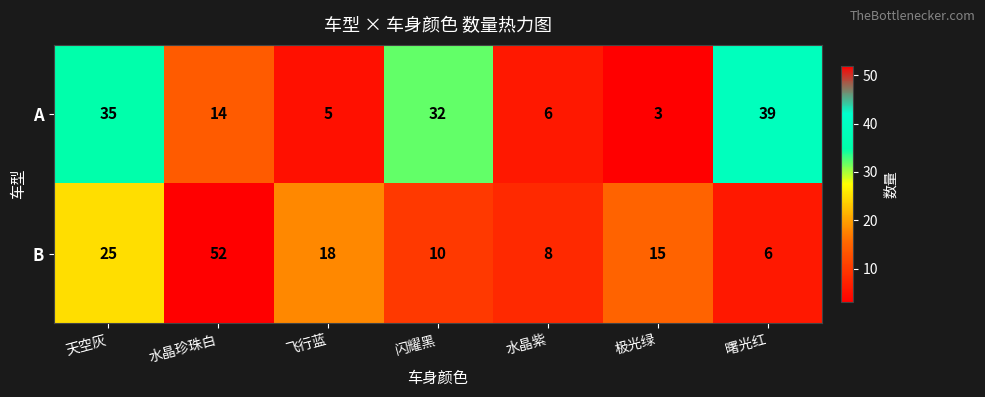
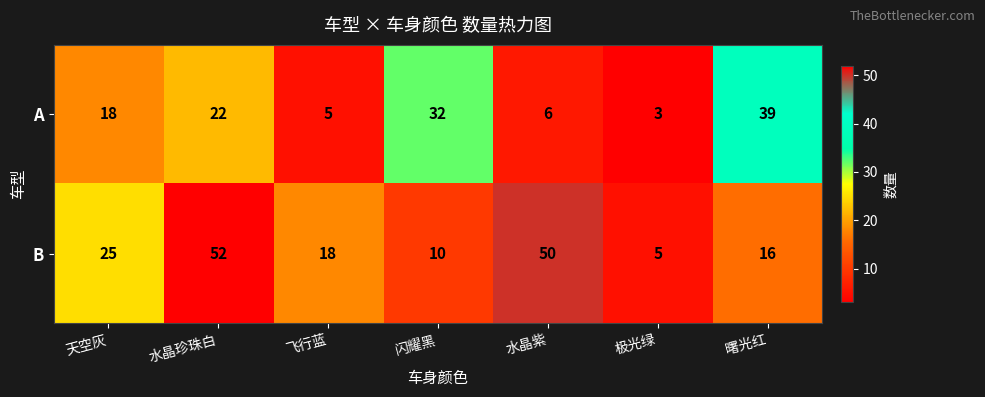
  {
    "A": {
-     "天空灰": 35,
-     "水晶珍珠白": 14,
+     "天空灰": 18,
+     "水晶珍珠白": 22,
      "飞行蓝": 5,
      "闪耀黑": 32,
      "水晶紫": 6,
      "极光绿": 3,
      "曙光红": 39
    },
    "B": {
      "天空灰": 25,
      "水晶珍珠白": 52,
      "飞行蓝": 18,
      "闪耀黑": 10,
-     "水晶紫": 8,
-     "极光绿": 15,
-     "曙光红": 6
+     "水晶紫": 50,
+     "极光绿": 5,
+     "曙光红": 16
    }
  }
